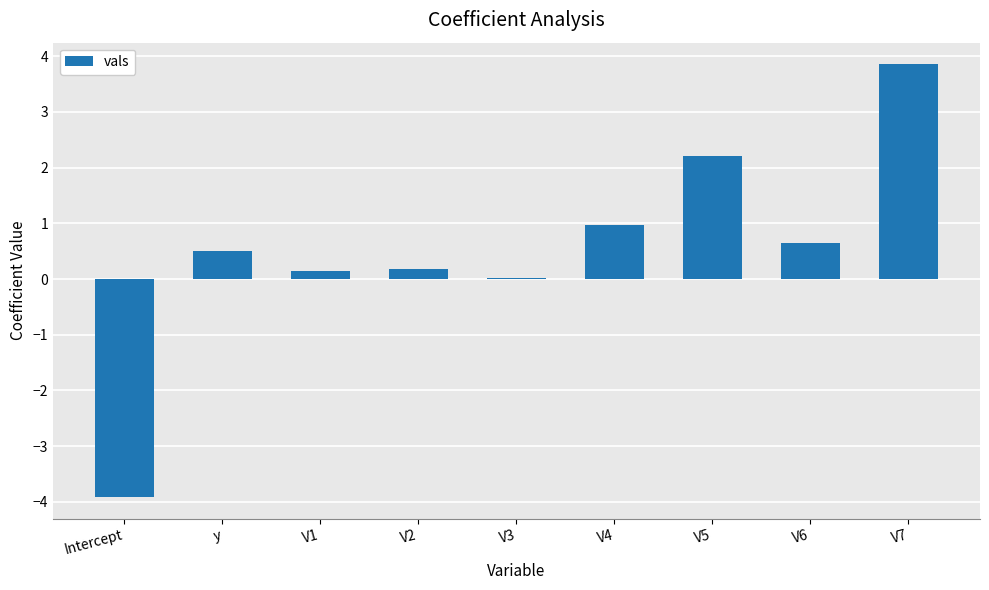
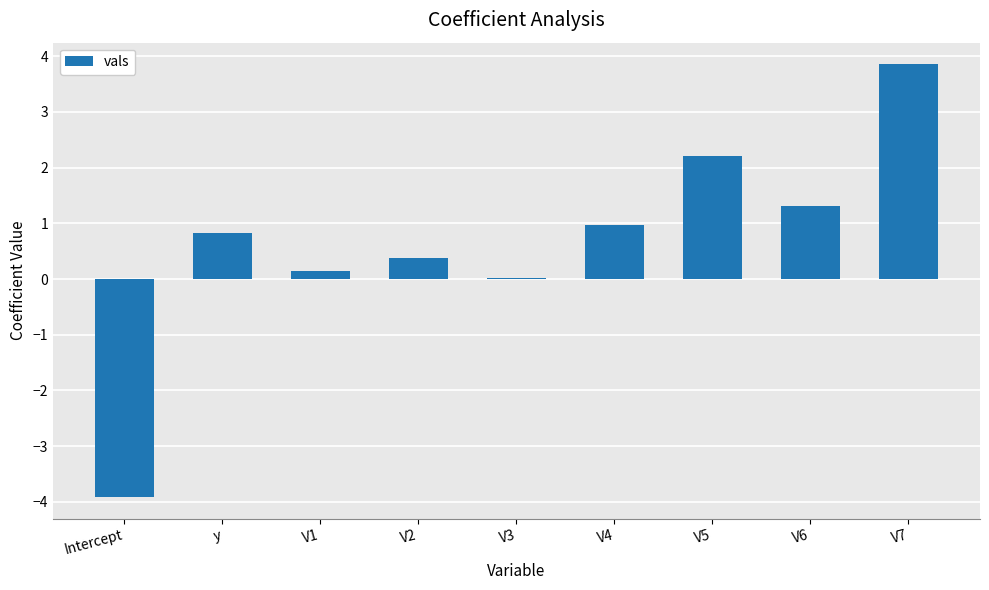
  {
    "Intercept": -3.9,
-   "y": 0.5,
+   "y": 0.8,
    "V1": 0.1,
-   "V2": 0.2,
+   "V2": 0.4,
    "V4": 1.0,
    "V5": 2.2,
-   "V6": 0.7,
+   "V6": 1.3,
    "V7": 3.9
  }
